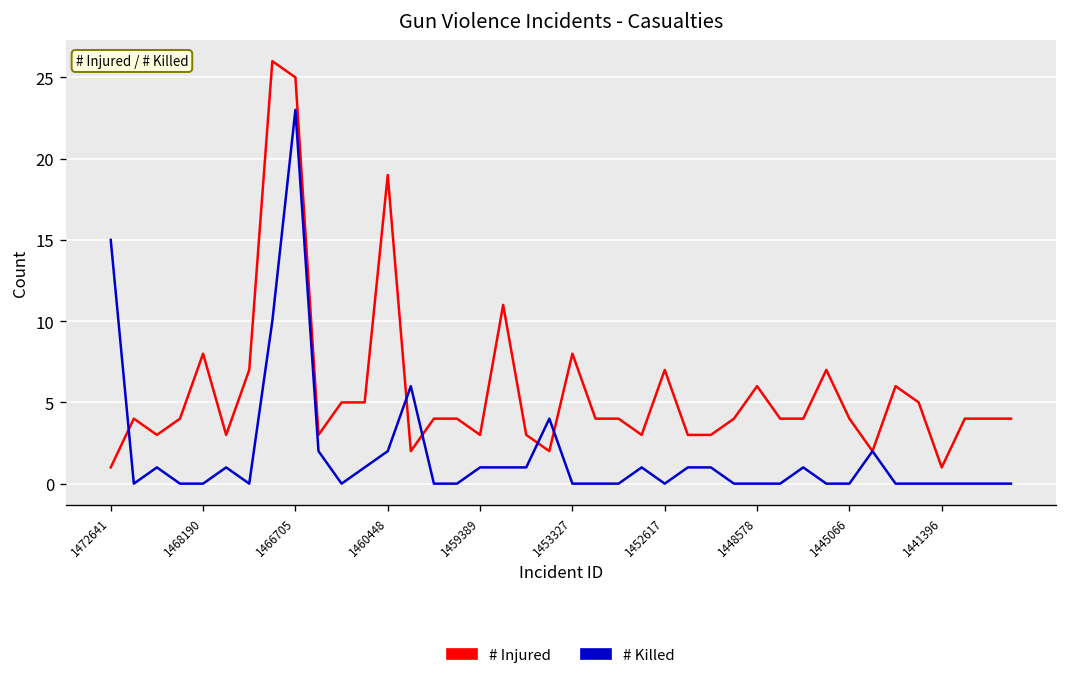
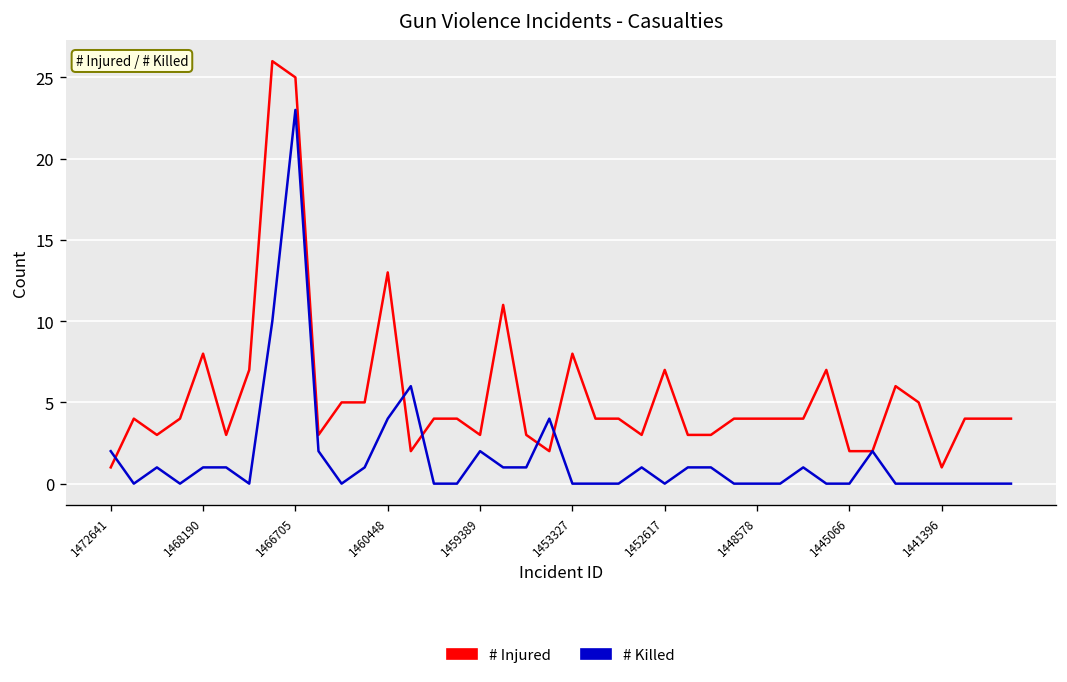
  {
    "# Injured": {
      "1472641": 1,
      "1468190": 8,
      "1466705": 25,
-     "1460448": 19,
+     "1460448": 13,
      "1459389": 3,
      "1453327": 8,
      "1452617": 7,
-     "1448578": 6,
-     "1445066": 4,
+     "1448578": 4,
+     "1445066": 2,
      "1441396": 1
    },
    "# Killed": {
-     "1472641": 15,
-     "1468190": 0,
+     "1472641": 2,
+     "1468190": 1,
      "1466705": 23,
-     "1460448": 2,
-     "1459389": 1,
+     "1460448": 4,
+     "1459389": 2,
      "1453327": 0,
      "1452617": 0,
      "1448578": 0,
      "1445066": 0,
      "1441396": 0
    }
  }
